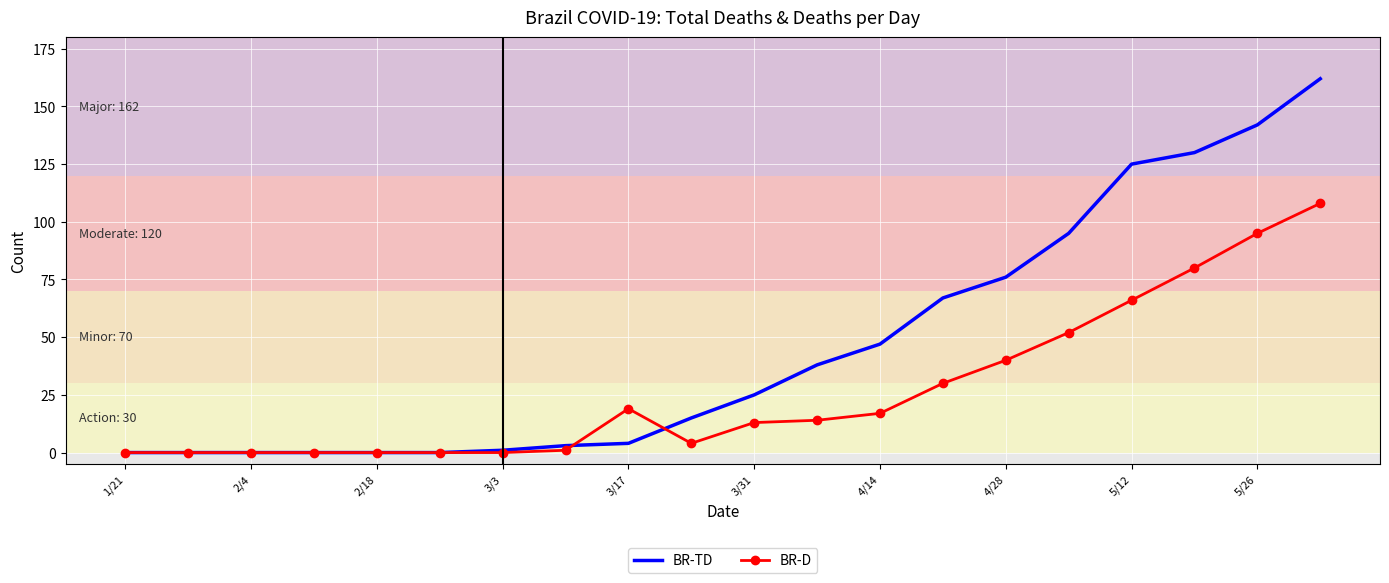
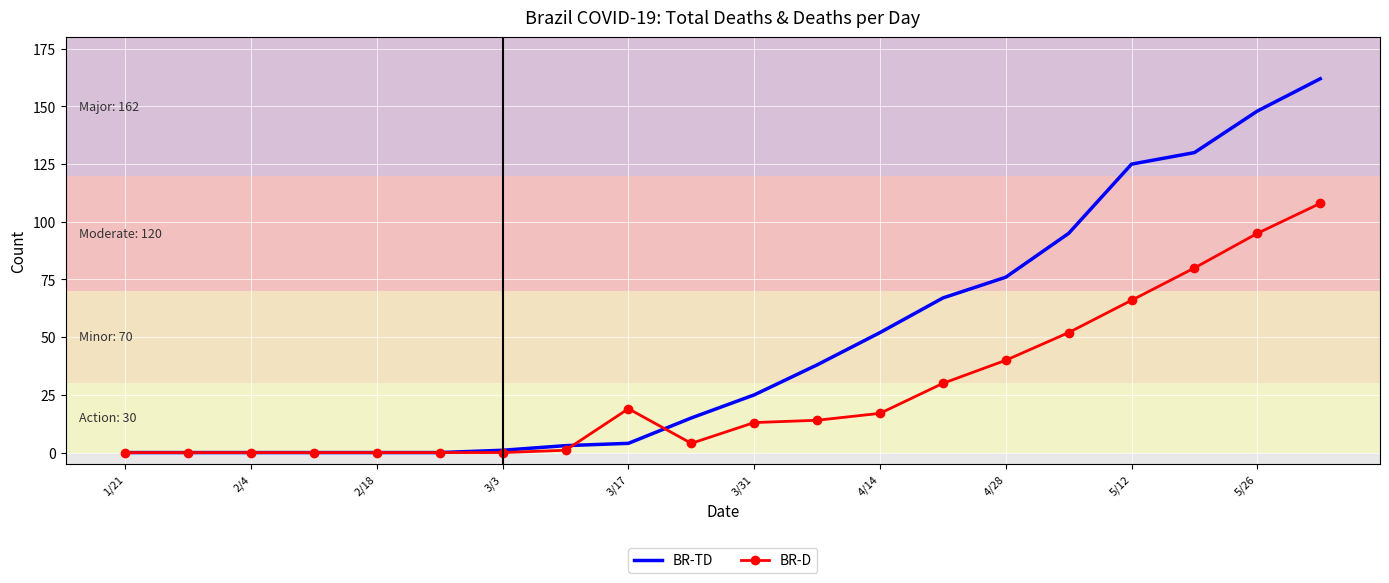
  {
    "BR-TD": {
      "3/17": 4,
      "3/31": 25,
-     "4/14": 47,
+     "4/14": 52,
      "4/28": 76,
      "5/12": 125,
-     "5/26": 142
+     "5/26": 148
    },
    "BR-D": {
      "3/17": 19,
      "3/31": 13,
      "4/14": 17,
      "4/28": 40,
      "5/12": 66,
      "5/26": 95
    }
  }
